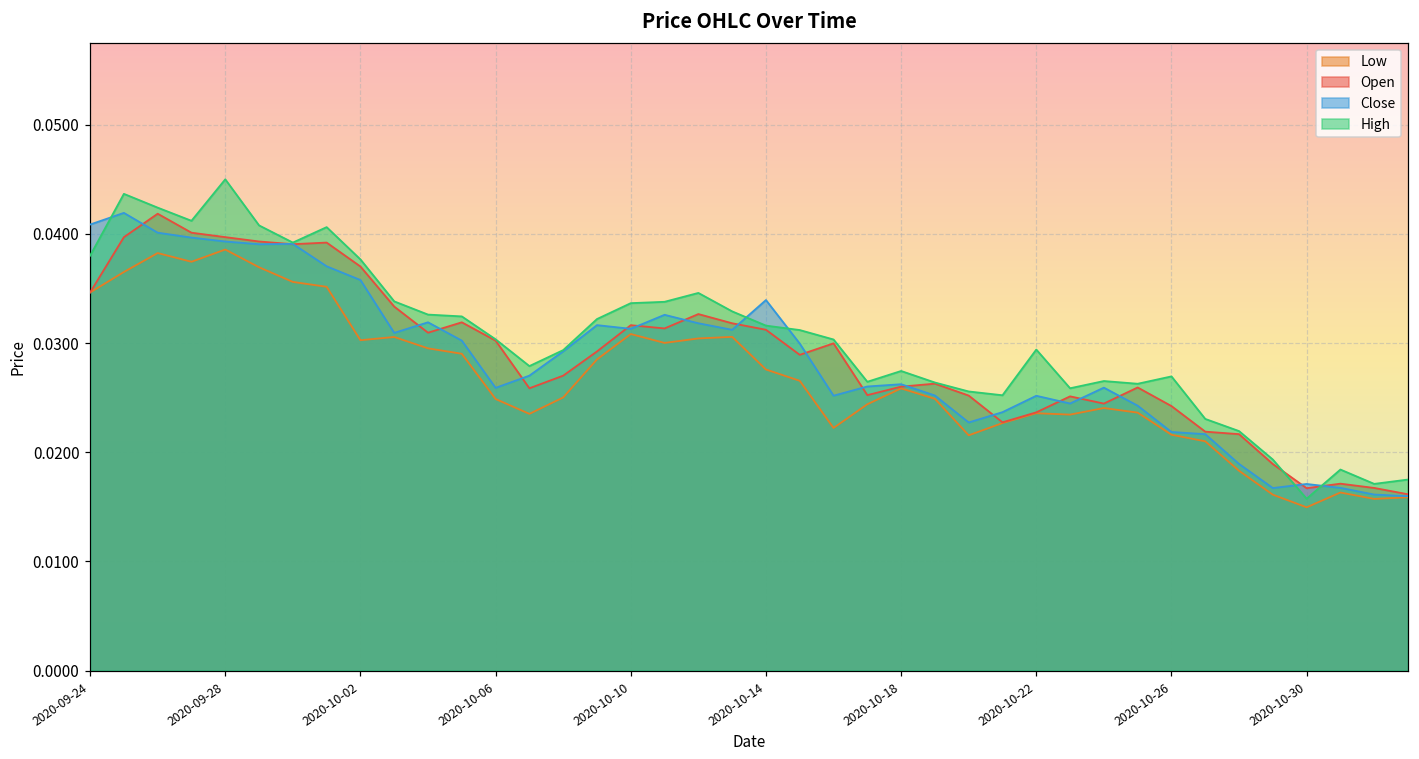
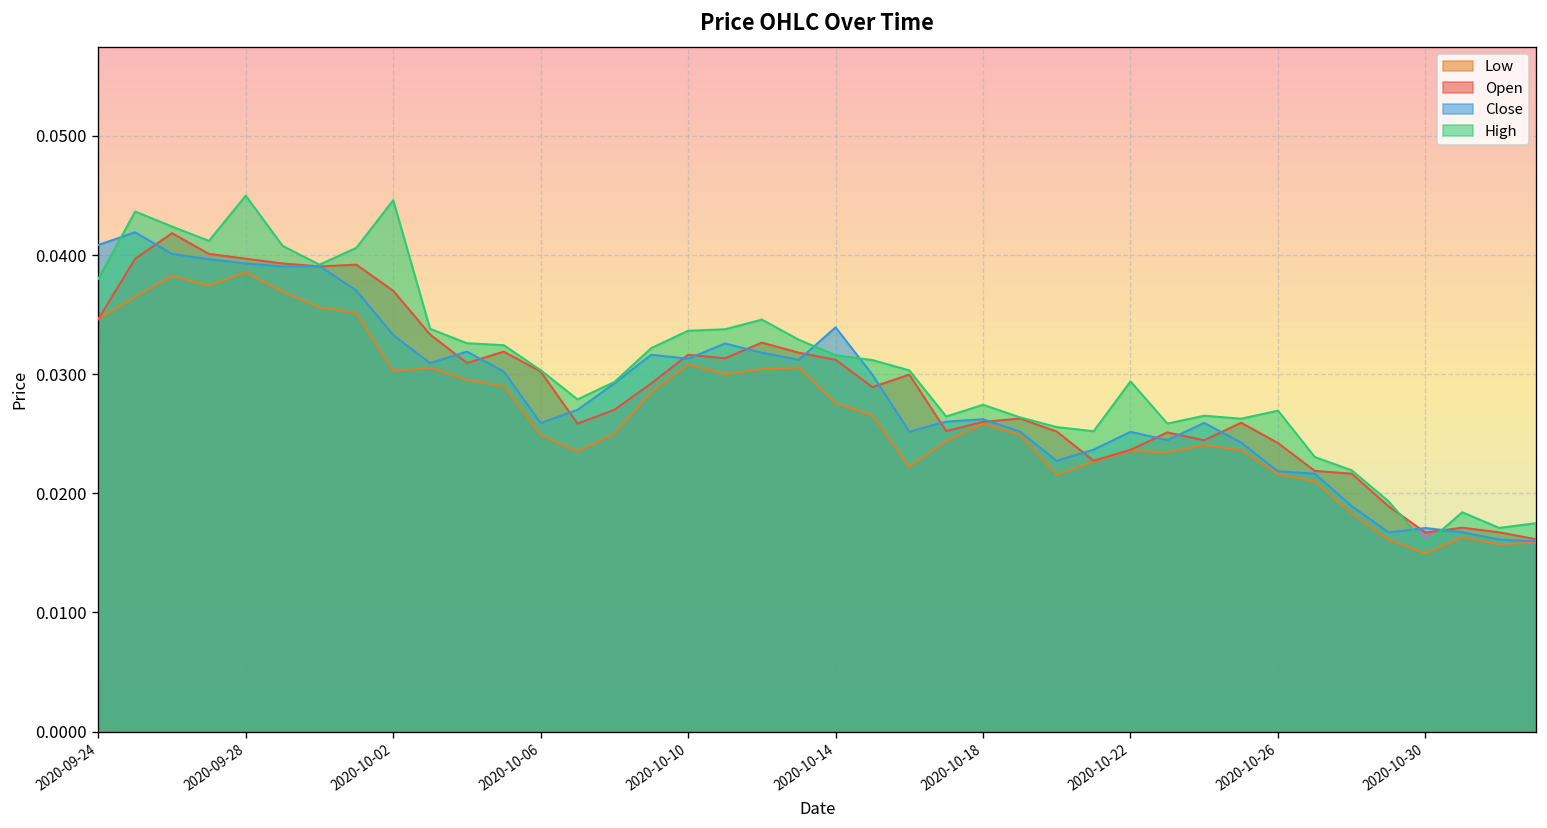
  {
    "Close": {
      "2020-09-24": 0.041,
      "2020-09-28": 0.039,
-     "2020-10-02": 0.036,
+     "2020-10-02": 0.033,
      "2020-10-06": 0.026,
      "2020-10-10": 0.031,
      "2020-10-14": 0.034,
      "2020-10-22": 0.025,
      "2020-10-30": 0.017
    },
    "High": {
      "2020-09-24": 0.038,
      "2020-09-28": 0.045,
-     "2020-10-02": 0.038,
+     "2020-10-02": 0.045,
      "2020-10-10": 0.034,
      "2020-10-14": 0.032,
      "2020-10-18": 0.027,
      "2020-10-22": 0.029,
      "2020-10-26": 0.027,
      "2020-10-30": 0.016
    }
  }
